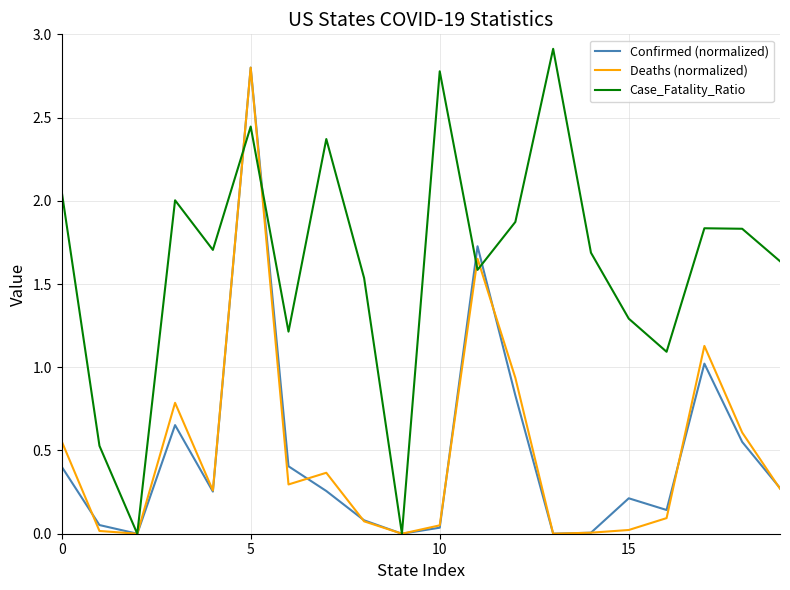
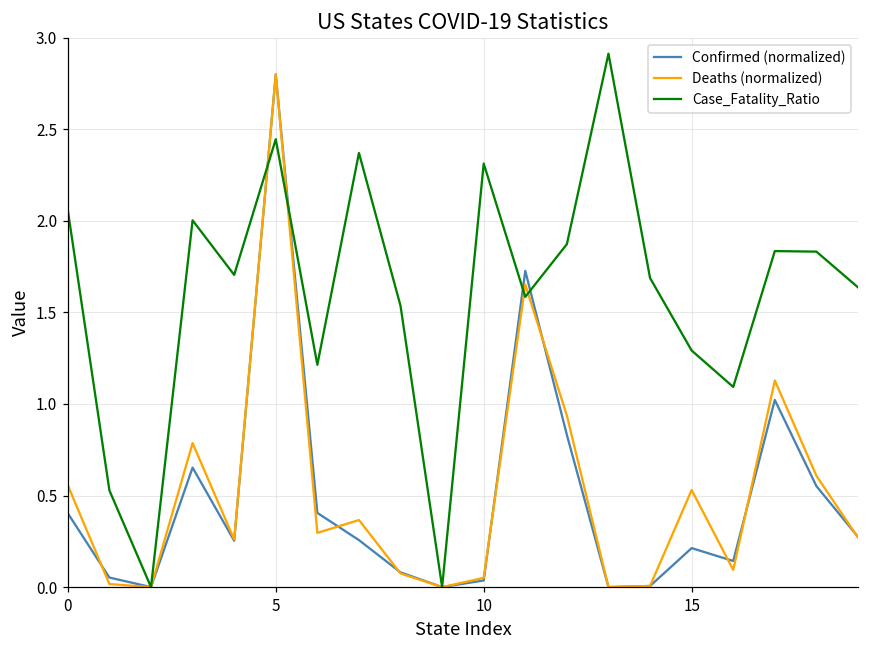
  {
    "Confirmed (normalized)": {
      "0": 0.40,
      "15": 0.21
    },
    "Deaths (normalized)": {
      "0": 0.56,
-     "15": 0.02
+     "15": 0.53
    },
    "Case_Fatality_Ratio": {
      "0": 2.06,
      "5": 2.45,
-     "10": 2.78,
+     "10": 2.31,
      "15": 1.29
    }
  }
